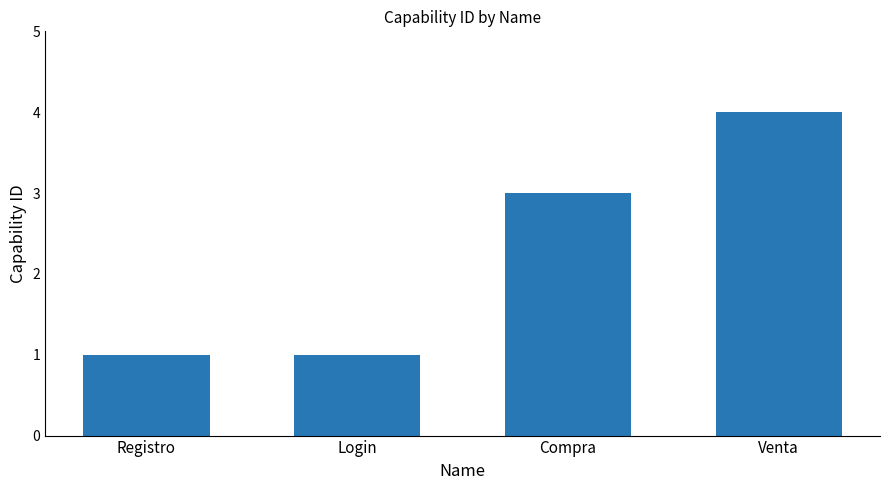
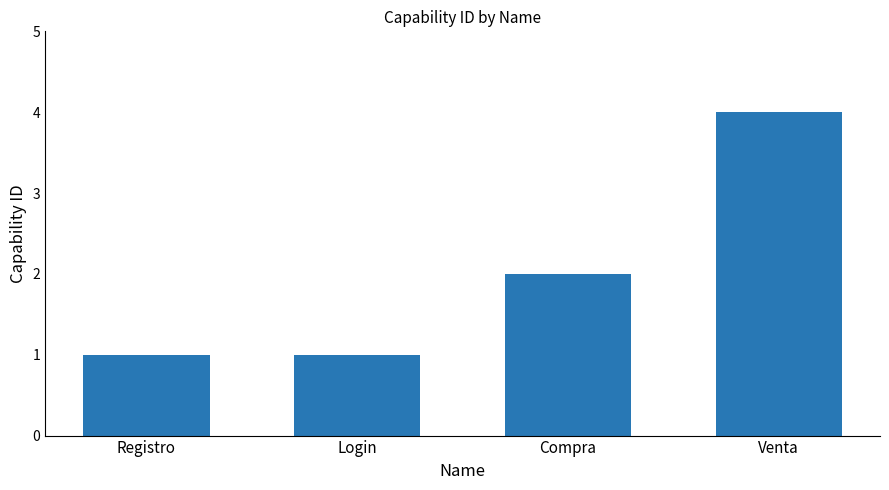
  {
    "Registro": 1,
    "Login": 1,
-   "Compra": 3,
+   "Compra": 2,
    "Venta": 4
  }
